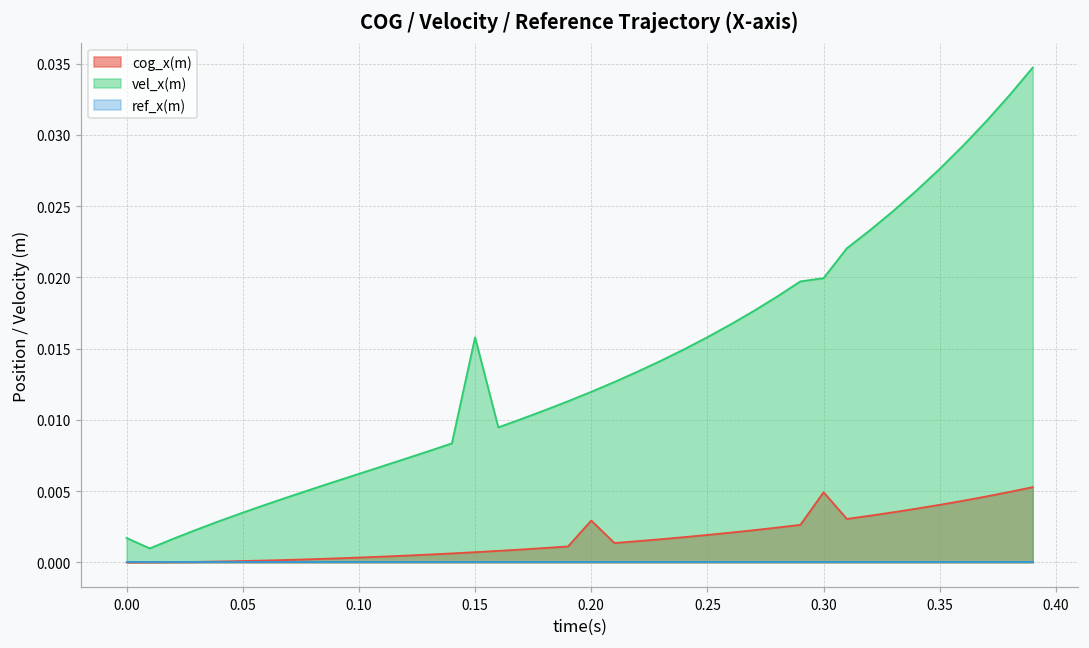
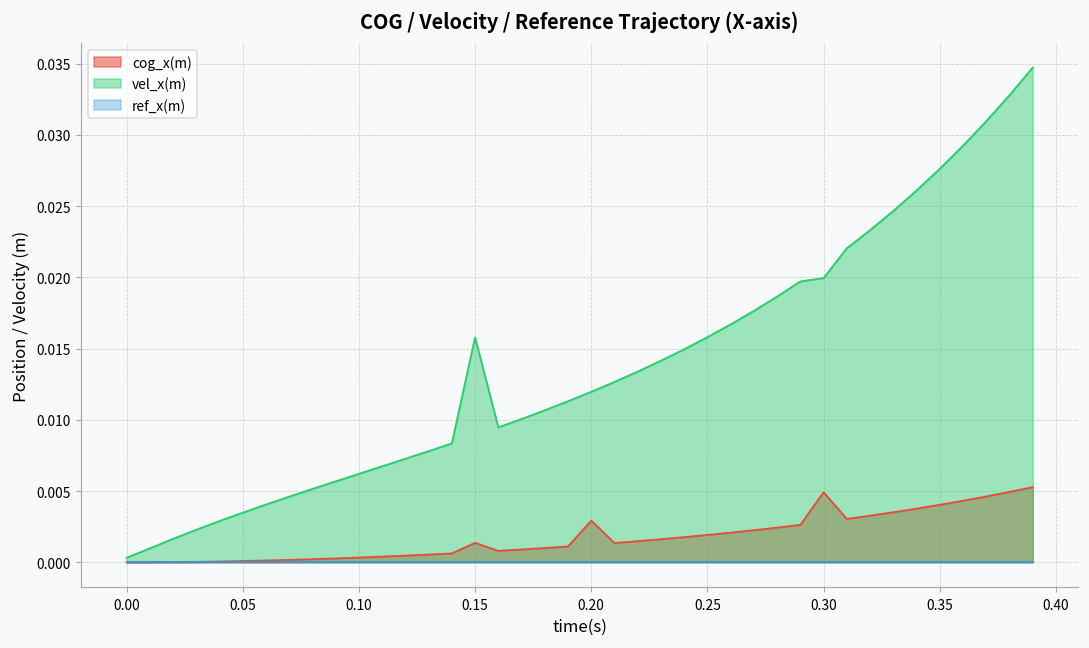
  {
    "cog_x(m)": {
      "0.10": 0.0003,
-     "0.15": 0.0007,
+     "0.15": 0.0014,
      "0.20": 0.0029,
      "0.25": 0.0019,
      "0.30": 0.0049,
      "0.35": 0.0040
    },
    "vel_x(m)": {
-     "0.00": 0.0017,
+     "0.00": 0.0003,
      "0.05": 0.0035,
      "0.10": 0.0062,
      "0.15": 0.0158,
      "0.20": 0.0120,
      "0.25": 0.0158,
      "0.30": 0.0199,
      "0.35": 0.0276
    },
    "ref_x(m)": {
      "0.10": 0.0000,
      "0.15": 0.0000,
      "0.20": 0.0000,
      "0.25": 0.0000,
      "0.30": 0.0000,
      "0.35": 0.0000
    }
  }
